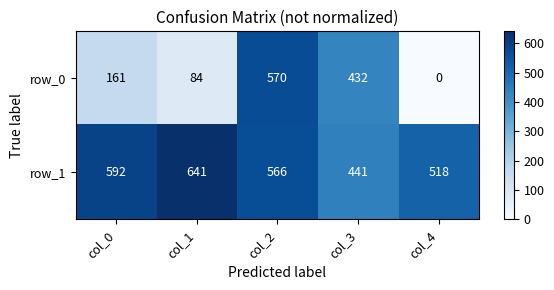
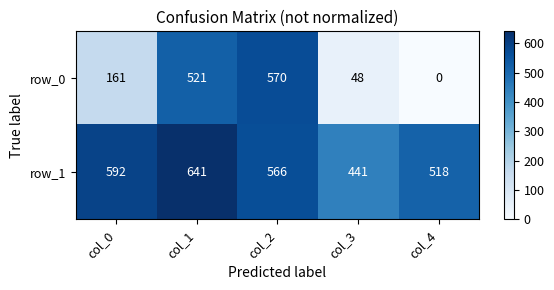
  {
    "row_0": {
      "col_0": 161,
-     "col_1": 84,
+     "col_1": 521,
      "col_2": 570,
-     "col_3": 432,
+     "col_3": 48,
      "col_4": 0
    },
    "row_1": {
      "col_0": 592,
      "col_1": 641,
      "col_2": 566,
      "col_3": 441,
      "col_4": 518
    }
  }
